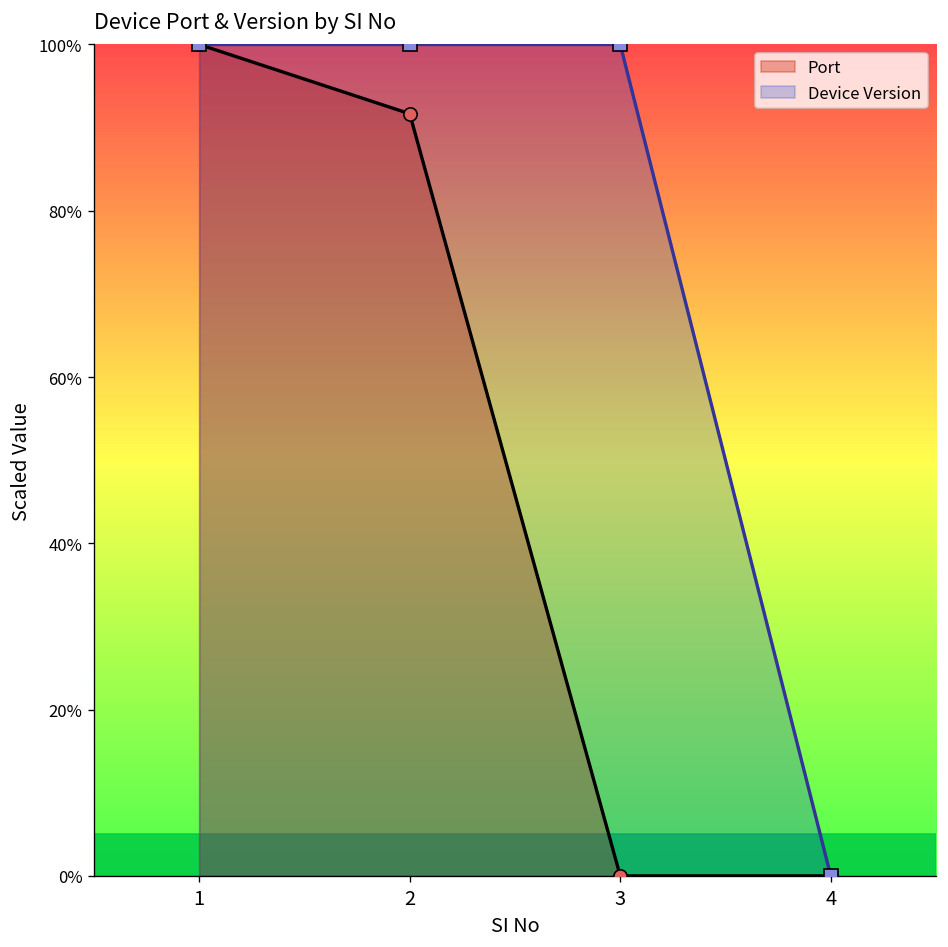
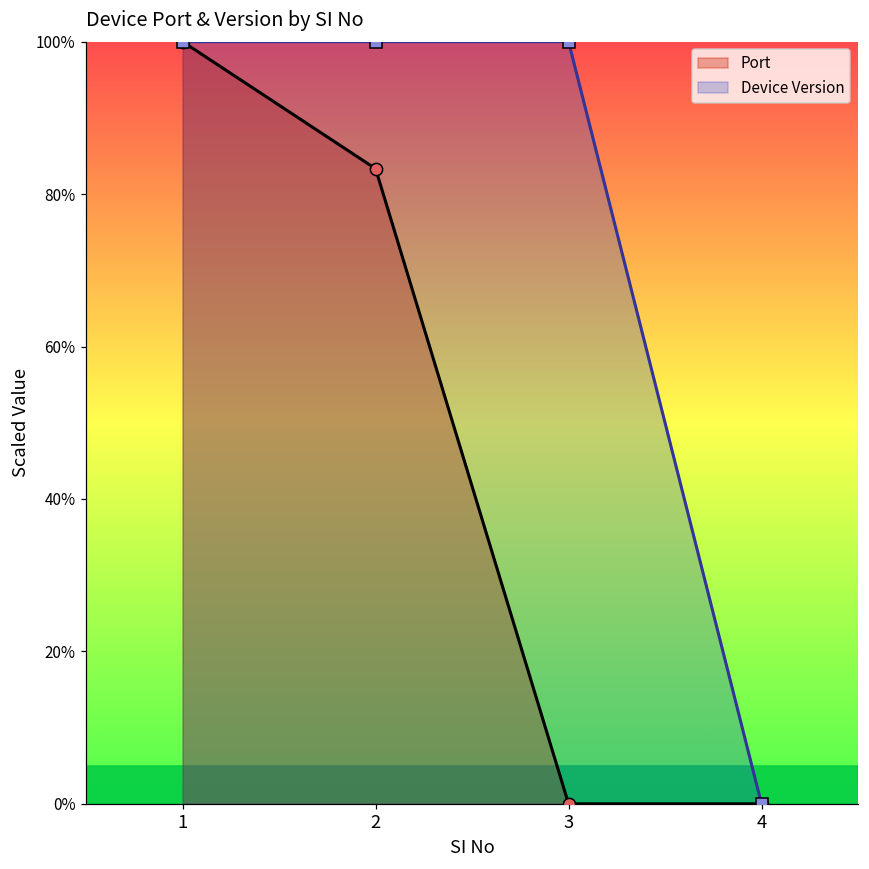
  {
    "Port": {
-     "2": "92%"
+     "2": "83%"
    },
    "Device Version": {
      "2": "100%",
      "3": "100%"
    }
  }
